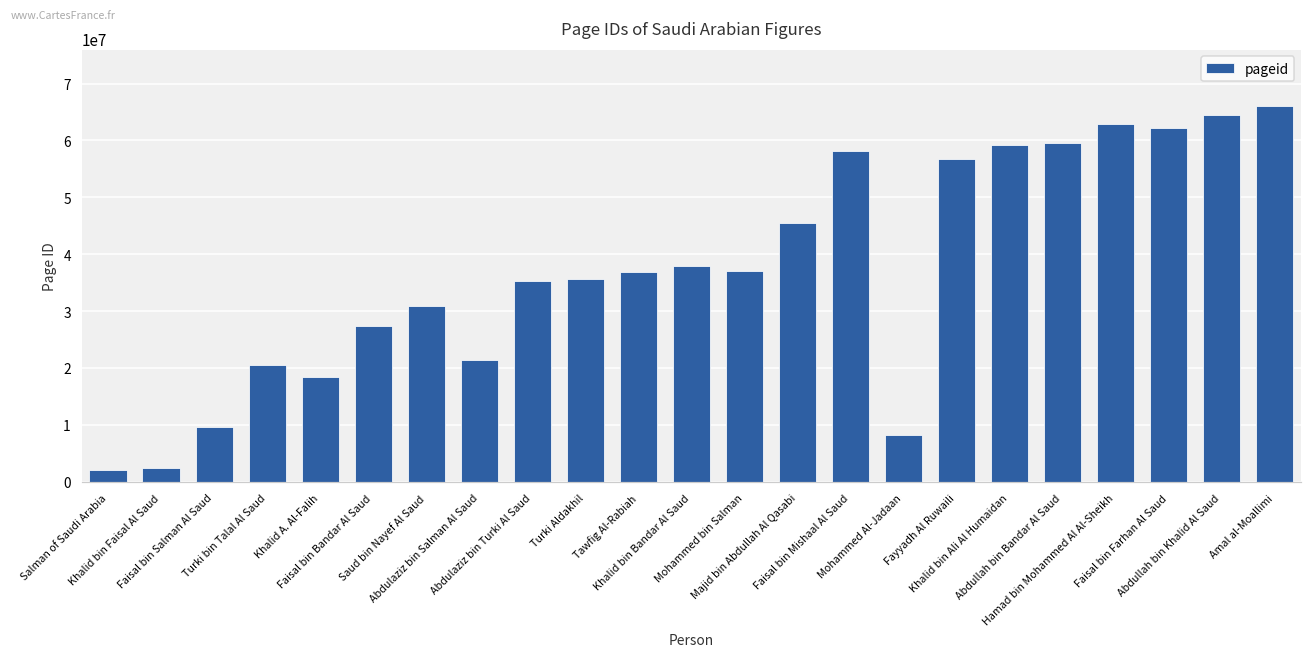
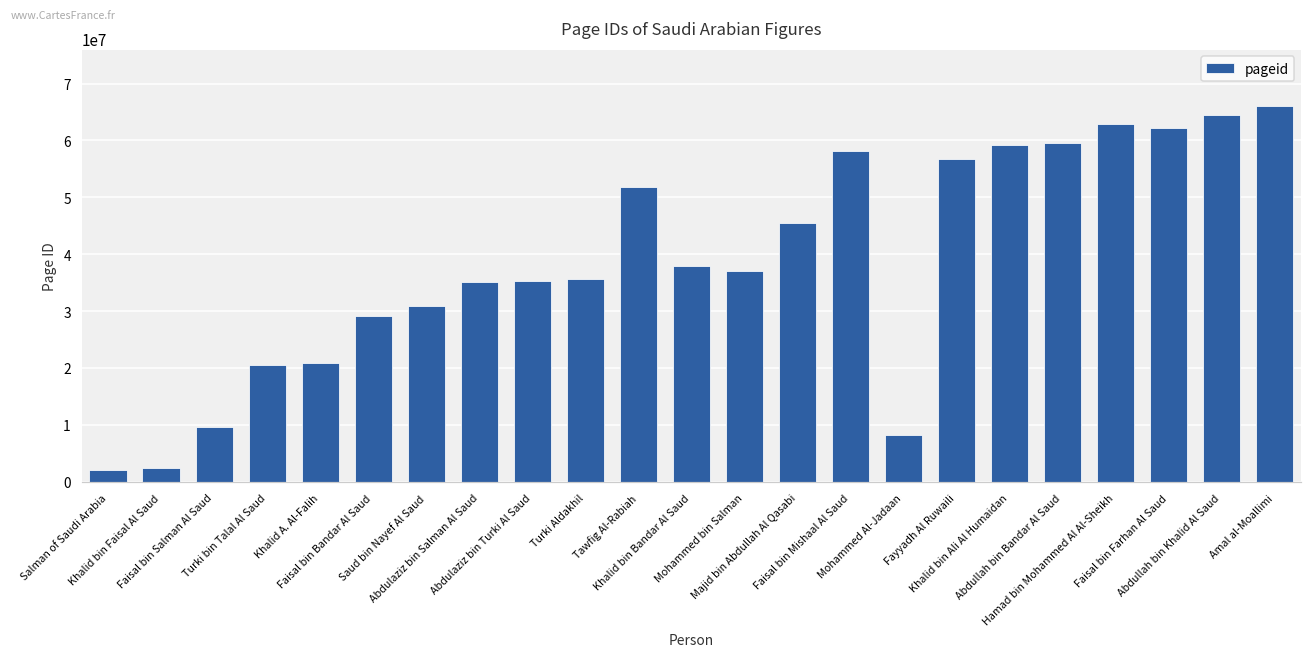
  {
    "Salman of Saudi Arabia": 2000000,
    "Khalid bin Faisal Al Saud": 2000000,
    "Faisal bin Salman Al Saud": 10000000,
    "Turki bin Talal Al Saud": 21000000,
-   "Khalid A. Al-Falih": 18000000,
-   "Faisal bin Bandar Al Saud": 27000000,
+   "Khalid A. Al-Falih": 21000000,
+   "Faisal bin Bandar Al Saud": 29000000,
    "Saud bin Nayef Al Saud": 31000000,
-   "Abdulaziz bin Salman Al Saud": 21000000,
+   "Abdulaziz bin Salman Al Saud": 35000000,
    "Abdulaziz bin Turki Al Saud": 35000000,
    "Turki Aldakhil": 36000000,
-   "Tawfig Al-Rabiah": 37000000,
+   "Tawfig Al-Rabiah": 52000000,
    "Khalid bin Bandar Al Saud": 38000000,
    "Mohammed bin Salman": 37000000,
    "Majid bin Abdullah Al Qasabi": 46000000,
    "Faisal bin Mishaal Al Saud": 58000000,
    "Mohammed Al-Jadaan": 8000000,
    "Fayyadh Al Ruwaili": 57000000,
    "Khalid bin Ali Al Humaidan": 59000000,
    "Abdullah bin Bandar Al Saud": 59000000,
    "Hamad bin Mohammed Al Al-Sheikh": 63000000,
    "Faisal bin Farhan Al Saud": 62000000,
    "Abdullah bin Khalid Al Saud": 65000000,
    "Amal al-Moallimi": 66000000
  }
